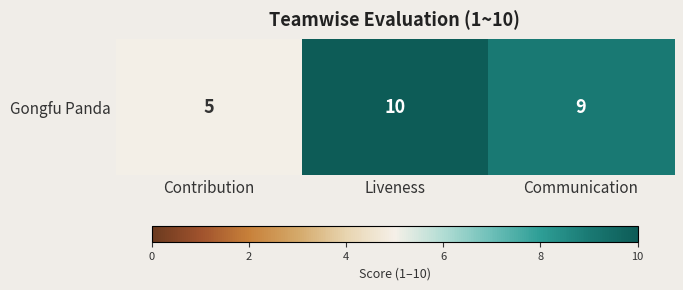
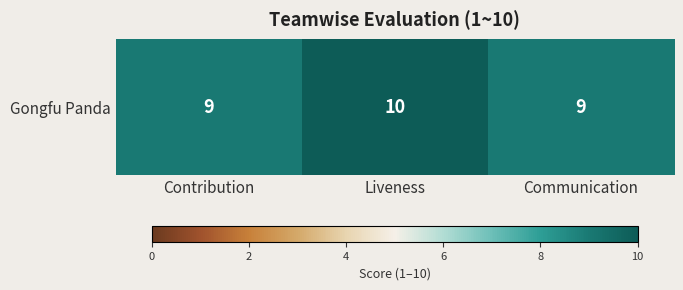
  {
    "Gongfu Panda": {
-     "Contribution": 5,
+     "Contribution": 9,
      "Liveness": 10,
      "Communication": 9
    }
  }
